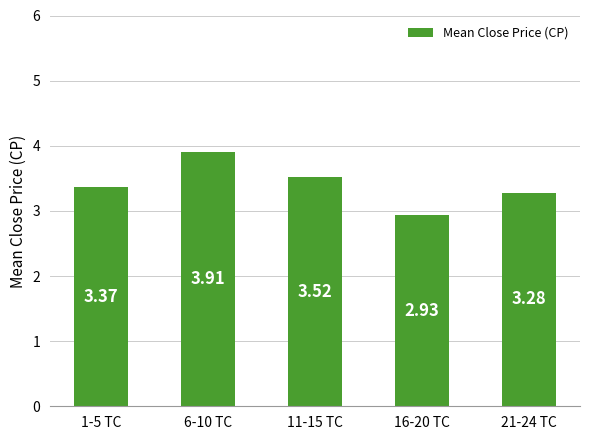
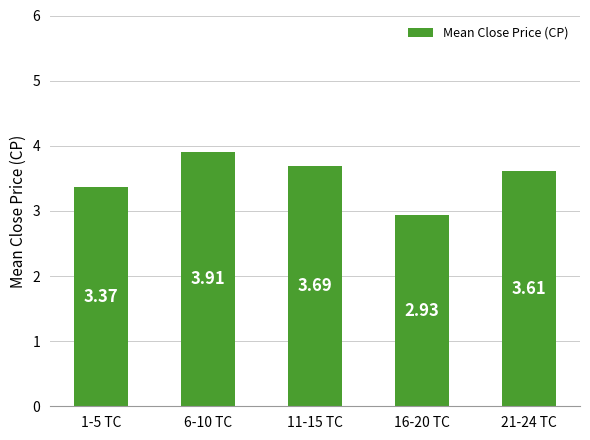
  {
    "1-5 TC": 3.37,
    "6-10 TC": 3.91,
-   "11-15 TC": 3.52,
+   "11-15 TC": 3.69,
    "16-20 TC": 2.93,
-   "21-24 TC": 3.28
+   "21-24 TC": 3.61
  }
